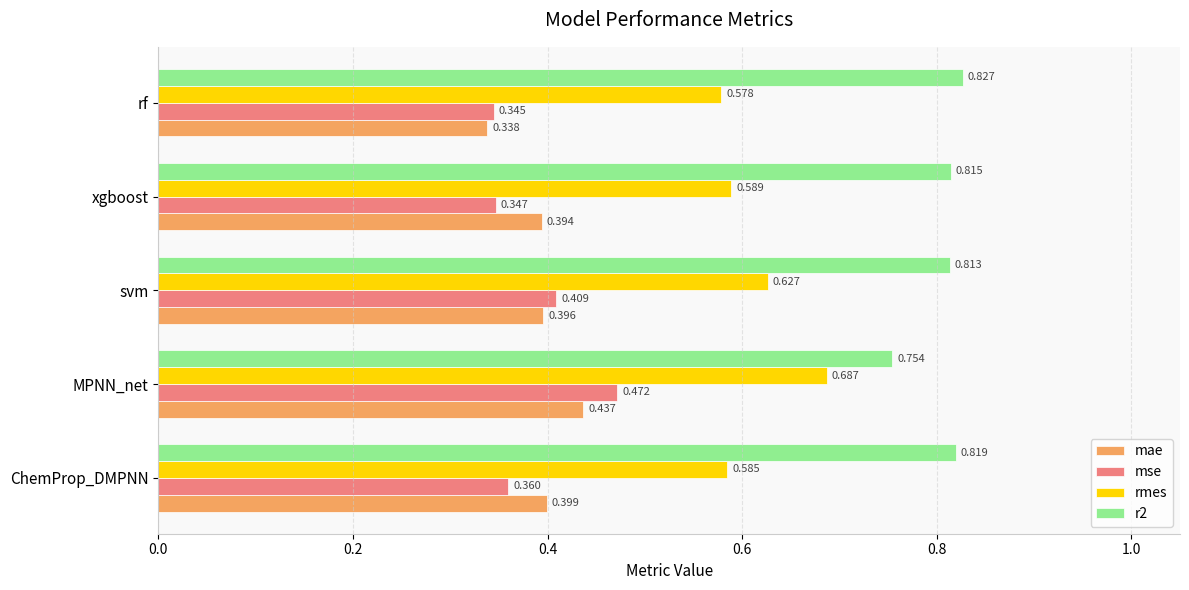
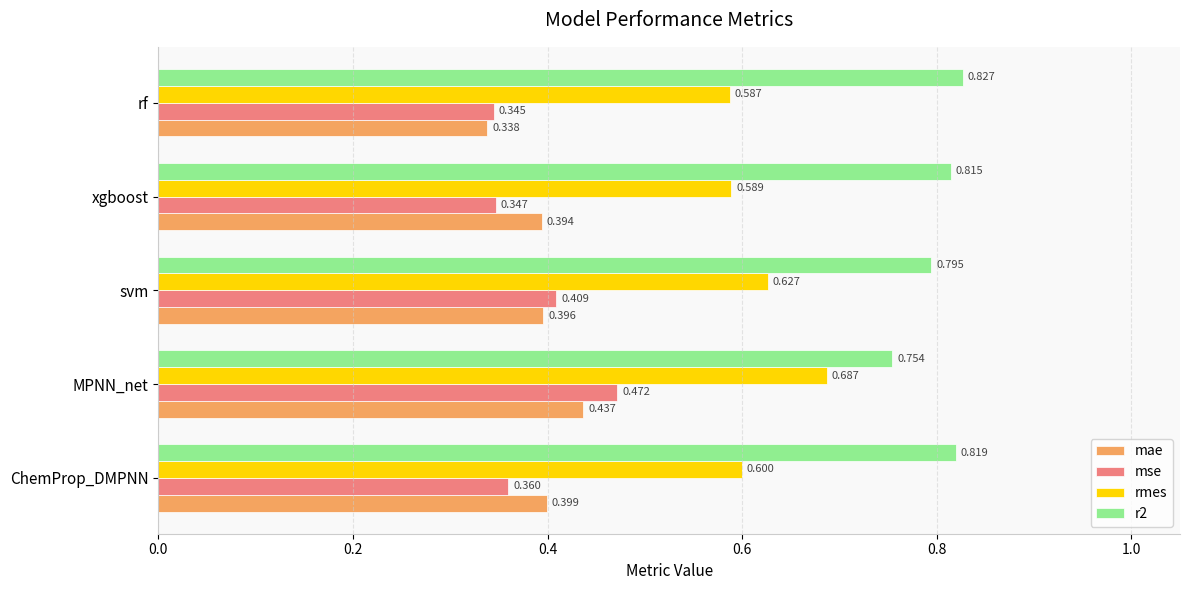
  {
    "rmes": {
-     "rf": 0.578,
+     "rf": 0.587,
      "xgboost": 0.589,
      "svm": 0.627,
      "MPNN_net": 0.687,
-     "ChemProp_DMPNN": 0.585
+     "ChemProp_DMPNN": 0.600
    },
    "r2": {
      "rf": 0.827,
      "xgboost": 0.815,
-     "svm": 0.813,
+     "svm": 0.795,
      "MPNN_net": 0.754,
      "ChemProp_DMPNN": 0.819
    }
  }
